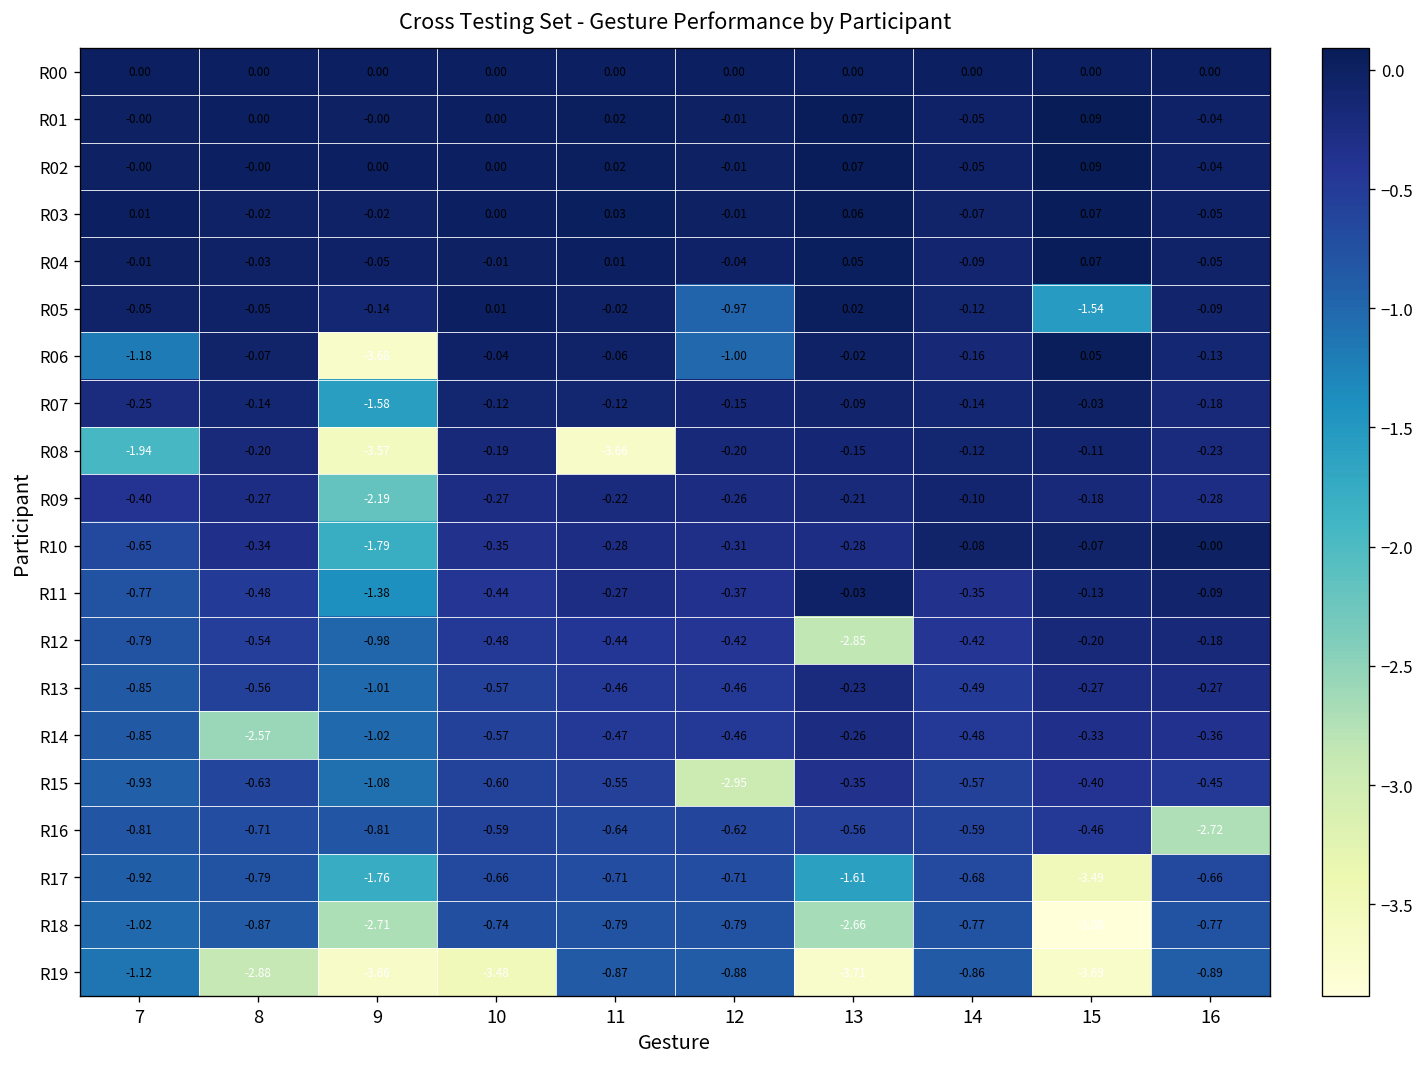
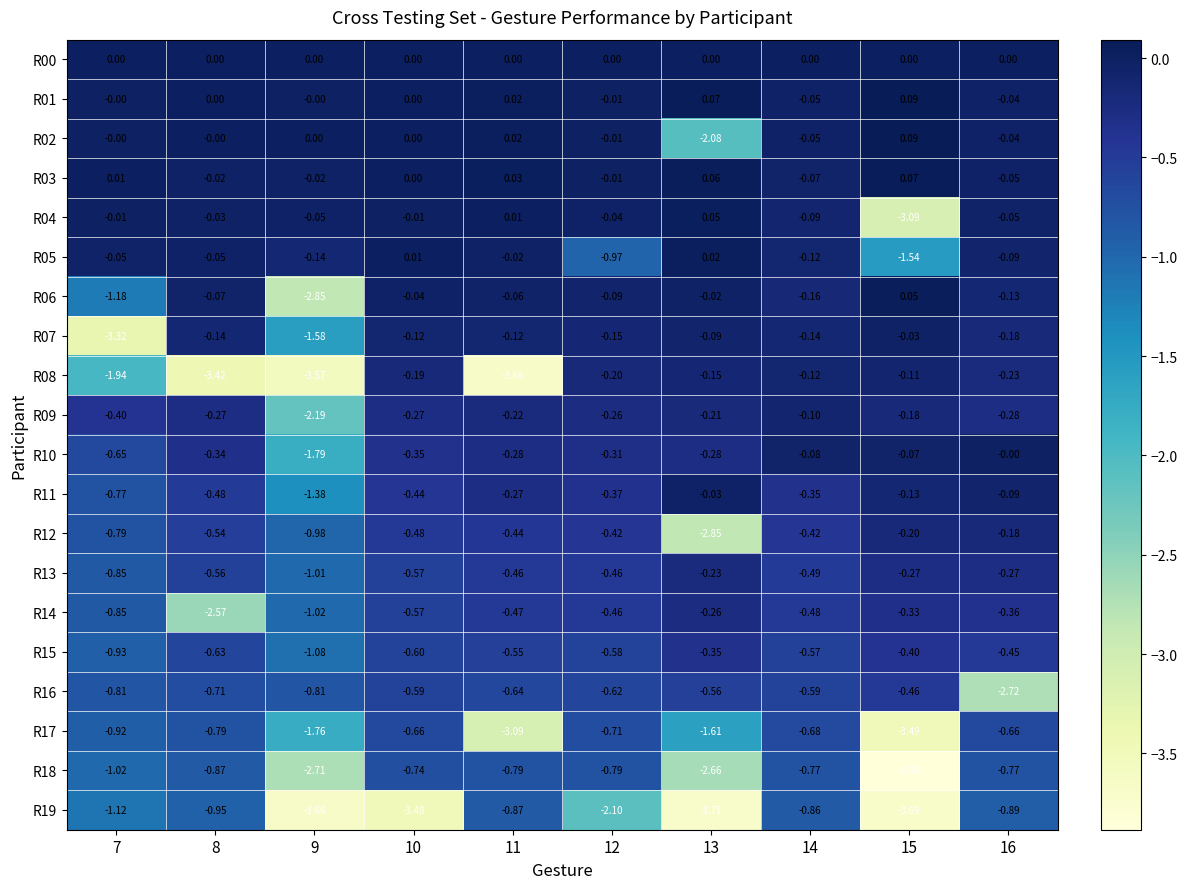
  {
    "R00": {
      "7": 0.00,
      "8": 0.00,
      "9": 0.00,
      "10": 0.00,
      "11": 0.00,
      "12": 0.00,
      "13": 0.00,
      "14": 0.00,
      "15": 0.00,
      "16": 0.00
    },
    "R01": {
      "7": -0.00,
      "8": 0.00,
      "9": -0.00,
      "10": 0.00,
      "11": 0.02,
      "12": -0.01,
      "13": 0.07,
      "14": -0.05,
      "15": 0.09,
      "16": -0.04
    },
    "R02": {
      "7": -0.00,
      "8": -0.00,
      "9": 0.00,
      "10": 0.00,
      "11": 0.02,
      "12": -0.01,
-     "13": 0.07,
+     "13": -2.08,
      "14": -0.05,
      "15": 0.09,
      "16": -0.04
    },
    "R03": {
      "7": 0.01,
      "8": -0.02,
      "9": -0.02,
      "10": 0.00,
      "11": 0.03,
      "12": -0.01,
      "13": 0.06,
      "14": -0.07,
      "15": 0.07,
      "16": -0.05
    },
    "R04": {
      "7": -0.01,
      "8": -0.03,
      "9": -0.05,
      "10": -0.01,
      "11": 0.01,
      "12": -0.04,
      "13": 0.05,
      "14": -0.09,
-     "15": 0.07,
+     "15": -3.09,
      "16": -0.05
    },
    "R05": {
      "7": -0.05,
      "8": -0.05,
      "9": -0.14,
      "10": 0.01,
      "11": -0.02,
      "12": -0.97,
      "13": 0.02,
      "14": -0.12,
      "15": -1.54,
      "16": -0.09
    },
    "R06": {
      "7": -1.18,
      "8": -0.07,
-     "9": -3.68,
+     "9": -2.85,
      "10": -0.04,
      "11": -0.06,
-     "12": -1.00,
+     "12": -0.09,
      "13": -0.02,
      "14": -0.16,
      "15": 0.05,
      "16": -0.13
    },
    "R07": {
-     "7": -0.25,
+     "7": -3.32,
      "8": -0.14,
      "9": -1.58,
      "10": -0.12,
      "11": -0.12,
      "12": -0.15,
      "13": -0.09,
      "14": -0.14,
      "15": -0.03,
      "16": -0.18
    },
    "R08": {
      "7": -1.94,
-     "8": -0.20,
+     "8": -3.42,
      "9": -3.57,
      "10": -0.19,
      "11": -3.66,
      "12": -0.20,
      "13": -0.15,
      "14": -0.12,
      "15": -0.11,
      "16": -0.23
    },
    "R09": {
      "7": -0.40,
      "8": -0.27,
      "9": -2.19,
      "10": -0.27,
      "11": -0.22,
      "12": -0.26,
      "13": -0.21,
      "14": -0.10,
      "15": -0.18,
      "16": -0.28
    },
    "R10": {
      "7": -0.65,
      "8": -0.34,
      "9": -1.79,
      "10": -0.35,
      "11": -0.28,
      "12": -0.31,
      "13": -0.28,
      "14": -0.08,
      "15": -0.07,
      "16": -0.00
    },
    "R11": {
      "7": -0.77,
      "8": -0.48,
      "9": -1.38,
      "10": -0.44,
      "11": -0.27,
      "12": -0.37,
      "13": -0.03,
      "14": -0.35,
      "15": -0.13,
      "16": -0.09
    },
    "R12": {
      "7": -0.79,
      "8": -0.54,
      "9": -0.98,
      "10": -0.48,
      "11": -0.44,
      "12": -0.42,
      "13": -2.85,
      "14": -0.42,
      "15": -0.20,
      "16": -0.18
    },
    "R13": {
      "7": -0.85,
      "8": -0.56,
      "9": -1.01,
      "10": -0.57,
      "11": -0.46,
      "12": -0.46,
      "13": -0.23,
      "14": -0.49,
      "15": -0.27,
      "16": -0.27
    },
    "R14": {
      "7": -0.85,
      "8": -2.57,
      "9": -1.02,
      "10": -0.57,
      "11": -0.47,
      "12": -0.46,
      "13": -0.26,
      "14": -0.48,
      "15": -0.33,
      "16": -0.36
    },
    "R15": {
      "7": -0.93,
      "8": -0.63,
      "9": -1.08,
      "10": -0.60,
      "11": -0.55,
-     "12": -2.95,
+     "12": -0.58,
      "13": -0.35,
      "14": -0.57,
      "15": -0.40,
      "16": -0.45
    },
    "R16": {
      "7": -0.81,
      "8": -0.71,
      "9": -0.81,
      "10": -0.59,
      "11": -0.64,
      "12": -0.62,
      "13": -0.56,
      "14": -0.59,
      "15": -0.46,
      "16": -2.72
    },
    "R17": {
      "7": -0.92,
      "8": -0.79,
      "9": -1.76,
      "10": -0.66,
-     "11": -0.71,
+     "11": -3.09,
      "12": -0.71,
      "13": -1.61,
      "14": -0.68,
      "15": -3.49,
      "16": -0.66
    },
    "R18": {
      "7": -1.02,
      "8": -0.87,
      "9": -2.71,
      "10": -0.74,
      "11": -0.79,
      "12": -0.79,
      "13": -2.66,
      "14": -0.77,
      "16": -0.77
    },
    "R19": {
      "7": -1.12,
-     "8": -2.88,
+     "8": -0.95,
      "9": -3.66,
      "10": -3.48,
      "11": -0.87,
-     "12": -0.88,
+     "12": -2.10,
      "13": -3.71,
      "14": -0.86,
      "15": -3.69,
      "16": -0.89
    }
  }
